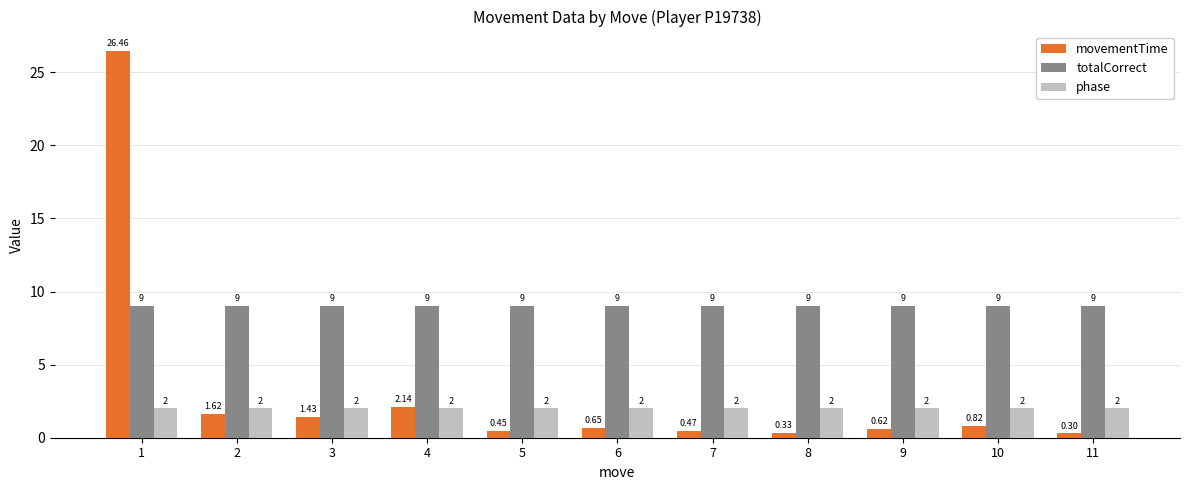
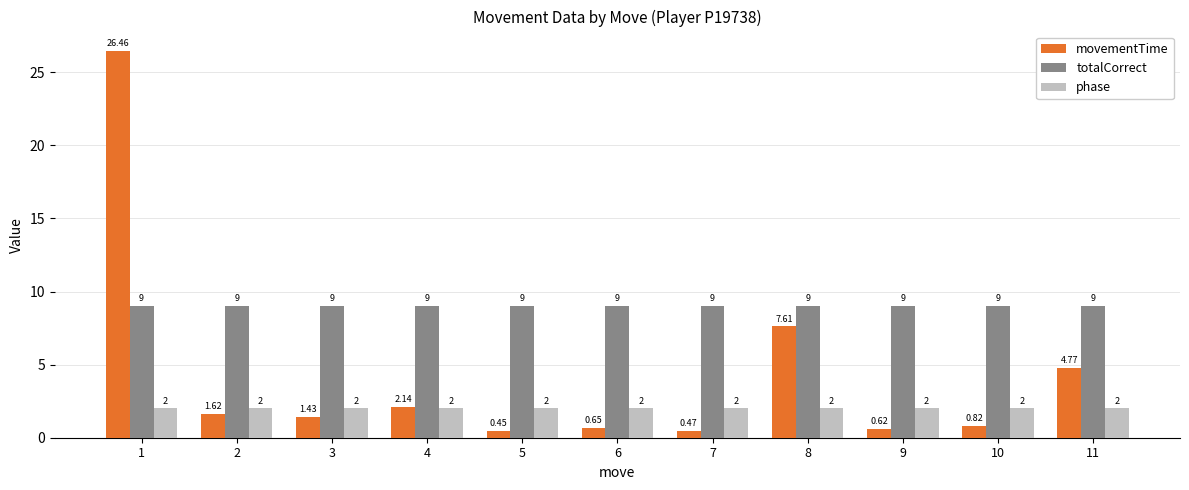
  {
    "movementTime": {
      "1": 26.46,
      "2": 1.62,
      "3": 1.43,
      "4": 2.14,
      "5": 0.45,
      "6": 0.65,
      "7": 0.47,
-     "8": 0.33,
+     "8": 7.61,
      "9": 0.62,
      "10": 0.82,
-     "11": 0.30
+     "11": 4.77
    },
    "totalCorrect": {
      "1": 9,
      "2": 9,
      "3": 9,
      "4": 9,
      "5": 9,
      "6": 9,
      "7": 9,
      "8": 9,
      "9": 9,
      "10": 9,
      "11": 9
    },
    "phase": {
      "1": 2,
      "2": 2,
      "3": 2,
      "4": 2,
      "5": 2,
      "6": 2,
      "7": 2,
      "8": 2,
      "9": 2,
      "10": 2,
      "11": 2
    }
  }
